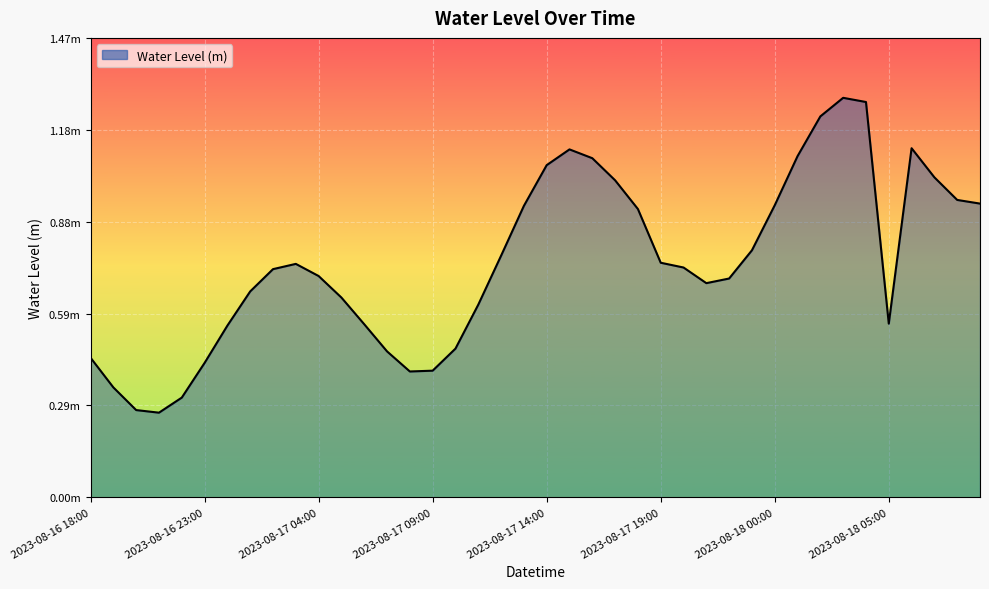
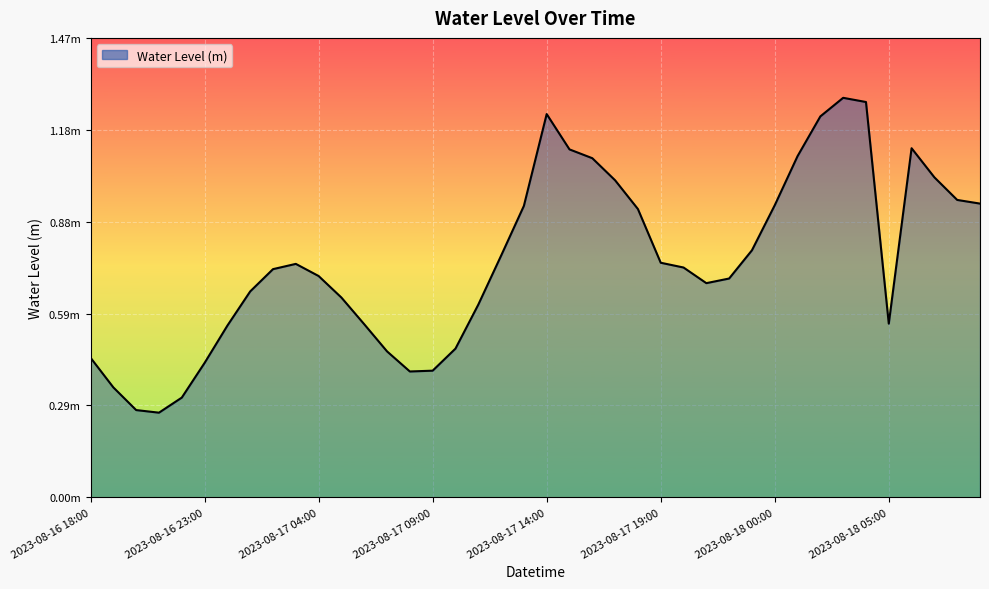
  {
    "2023-08-16 18:00": "0.45m",
    "2023-08-16 23:00": "0.43m",
    "2023-08-17 04:00": "0.71m",
    "2023-08-17 09:00": "0.41m",
-   "2023-08-17 14:00": "1.07m",
+   "2023-08-17 14:00": "1.23m",
    "2023-08-17 19:00": "0.75m",
    "2023-08-18 00:00": "0.94m",
    "2023-08-18 05:00": "0.56m"
  }
